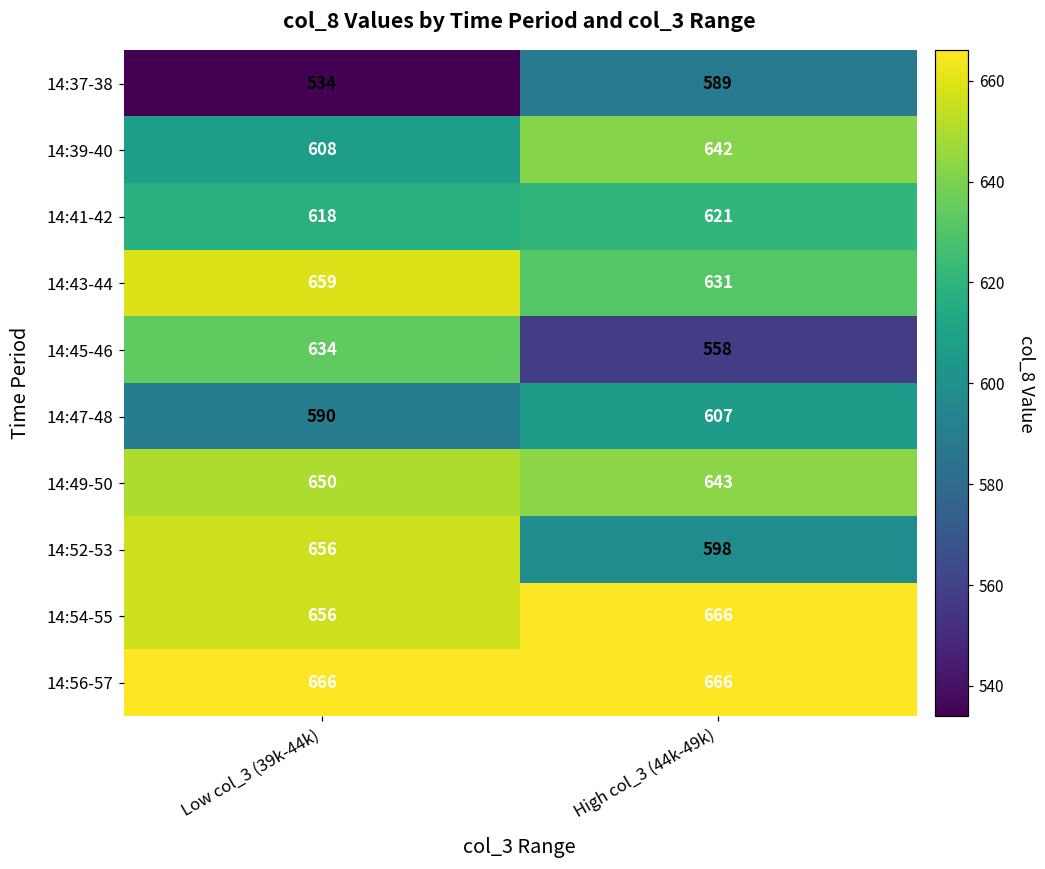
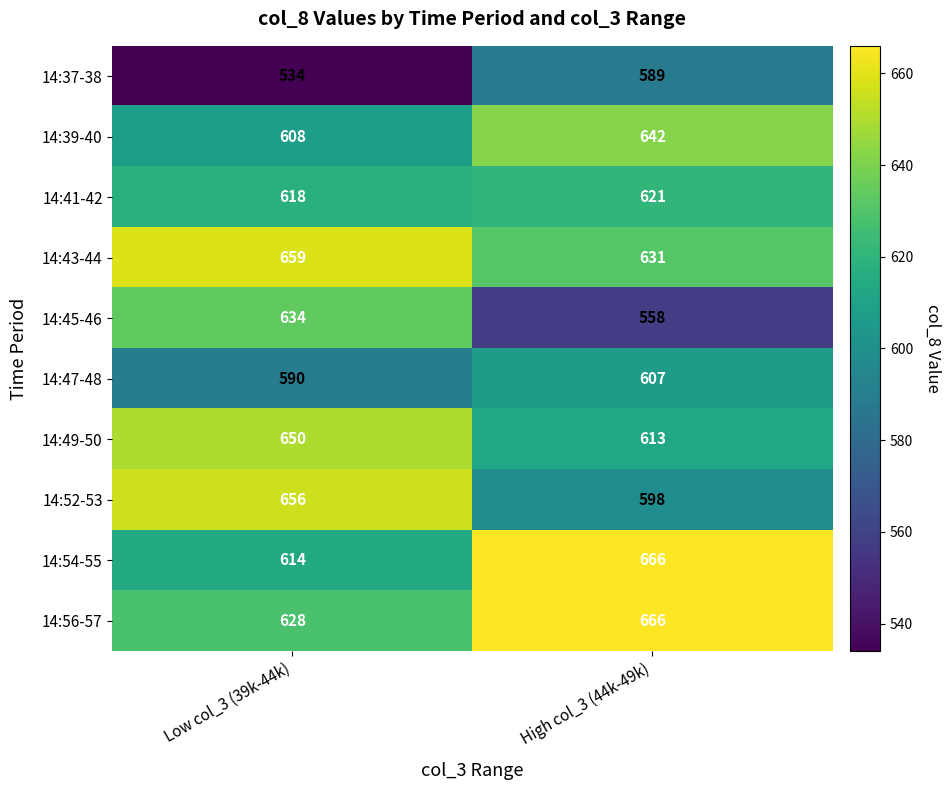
  {
    "14:37-38": {
      "Low col_3 (39k-44k)": 534,
      "High col_3 (44k-49k)": 589
    },
    "14:39-40": {
      "Low col_3 (39k-44k)": 608,
      "High col_3 (44k-49k)": 642
    },
    "14:41-42": {
      "Low col_3 (39k-44k)": 618,
      "High col_3 (44k-49k)": 621
    },
    "14:43-44": {
      "Low col_3 (39k-44k)": 659,
      "High col_3 (44k-49k)": 631
    },
    "14:45-46": {
      "Low col_3 (39k-44k)": 634,
      "High col_3 (44k-49k)": 558
    },
    "14:47-48": {
      "Low col_3 (39k-44k)": 590,
      "High col_3 (44k-49k)": 607
    },
    "14:49-50": {
      "Low col_3 (39k-44k)": 650,
-     "High col_3 (44k-49k)": 643
+     "High col_3 (44k-49k)": 613
    },
    "14:52-53": {
      "Low col_3 (39k-44k)": 656,
      "High col_3 (44k-49k)": 598
    },
    "14:54-55": {
-     "Low col_3 (39k-44k)": 656,
+     "Low col_3 (39k-44k)": 614,
      "High col_3 (44k-49k)": 666
    },
    "14:56-57": {
-     "Low col_3 (39k-44k)": 666,
+     "Low col_3 (39k-44k)": 628,
      "High col_3 (44k-49k)": 666
    }
  }
